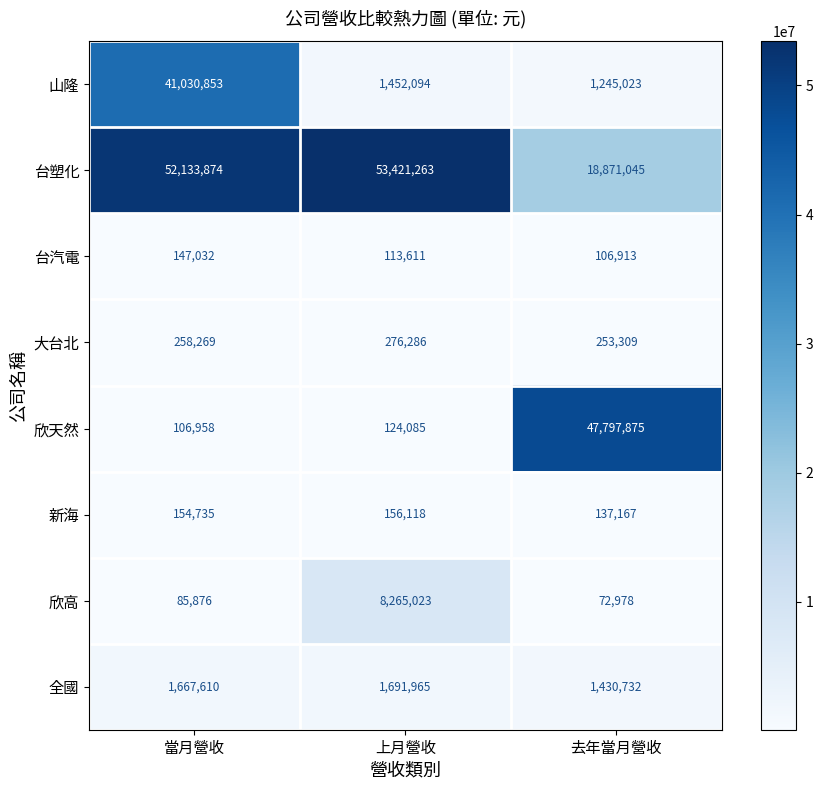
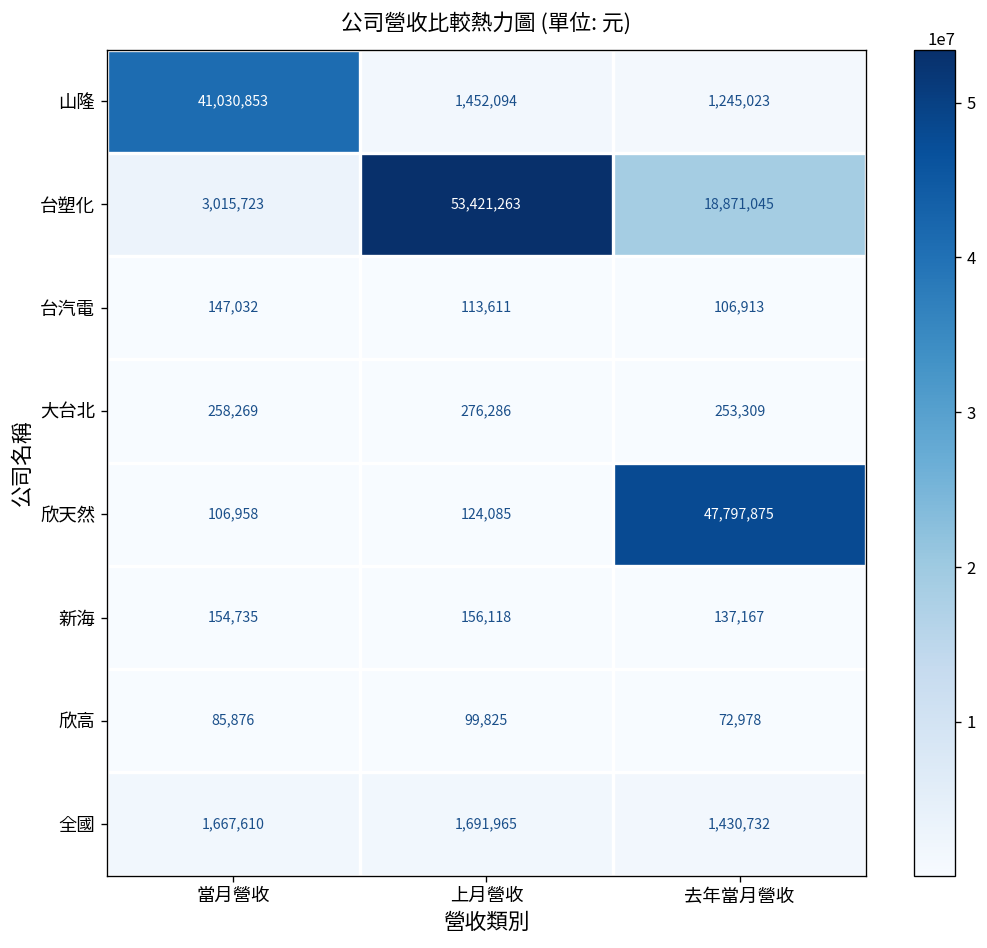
  {
    "山隆": {
      "當月營收": "41,030,853",
      "上月營收": "1,452,094",
      "去年當月營收": "1,245,023"
    },
    "台塑化": {
-     "當月營收": "52,133,874",
+     "當月營收": "3,015,723",
      "上月營收": "53,421,263",
      "去年當月營收": "18,871,045"
    },
    "台汽電": {
      "當月營收": "147,032",
      "上月營收": "113,611",
      "去年當月營收": "106,913"
    },
    "大台北": {
      "當月營收": "258,269",
      "上月營收": "276,286",
      "去年當月營收": "253,309"
    },
    "欣天然": {
      "當月營收": "106,958",
      "上月營收": "124,085",
      "去年當月營收": "47,797,875"
    },
    "新海": {
      "當月營收": "154,735",
      "上月營收": "156,118",
      "去年當月營收": "137,167"
    },
    "欣高": {
      "當月營收": "85,876",
-     "上月營收": "8,265,023",
+     "上月營收": "99,825",
      "去年當月營收": "72,978"
    },
    "全國": {
      "當月營收": "1,667,610",
      "上月營收": "1,691,965",
      "去年當月營收": "1,430,732"
    }
  }
